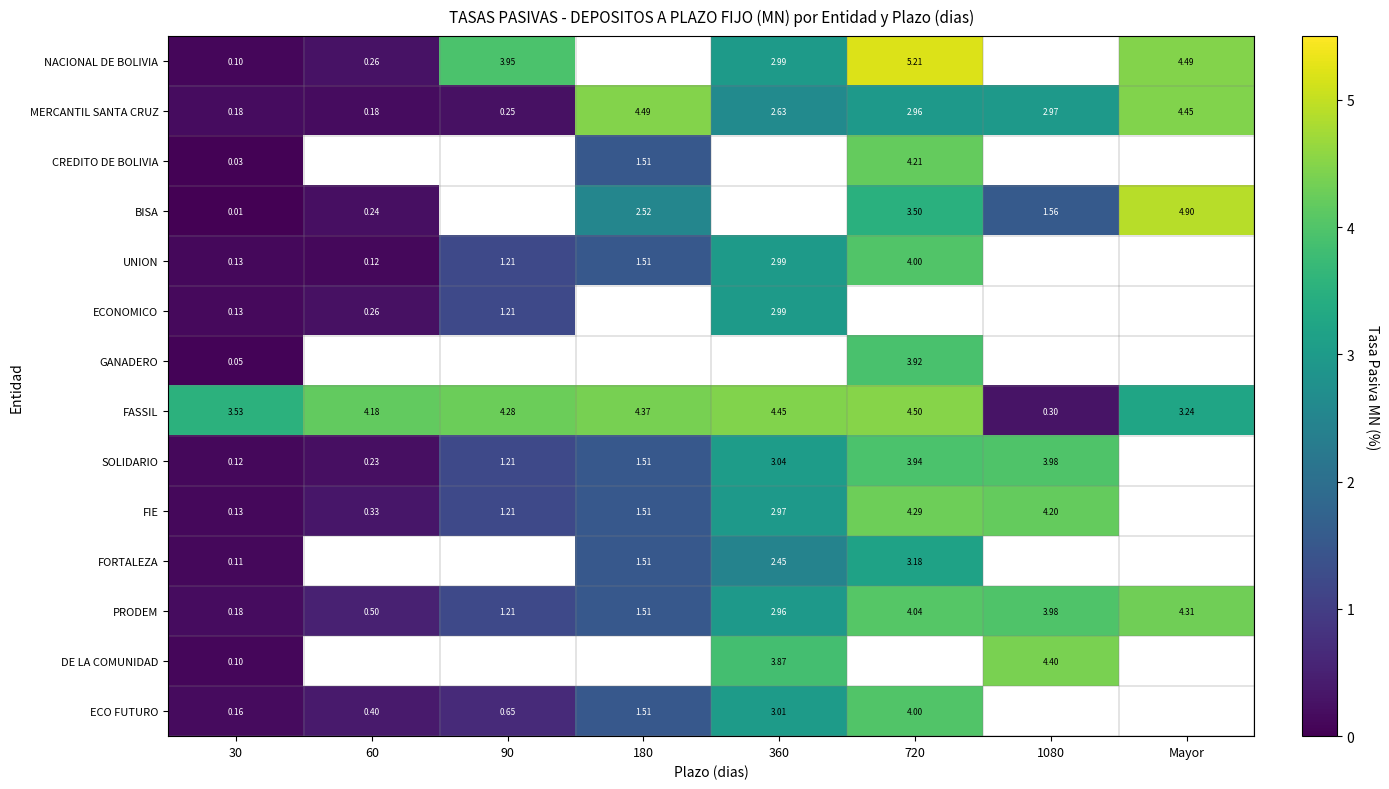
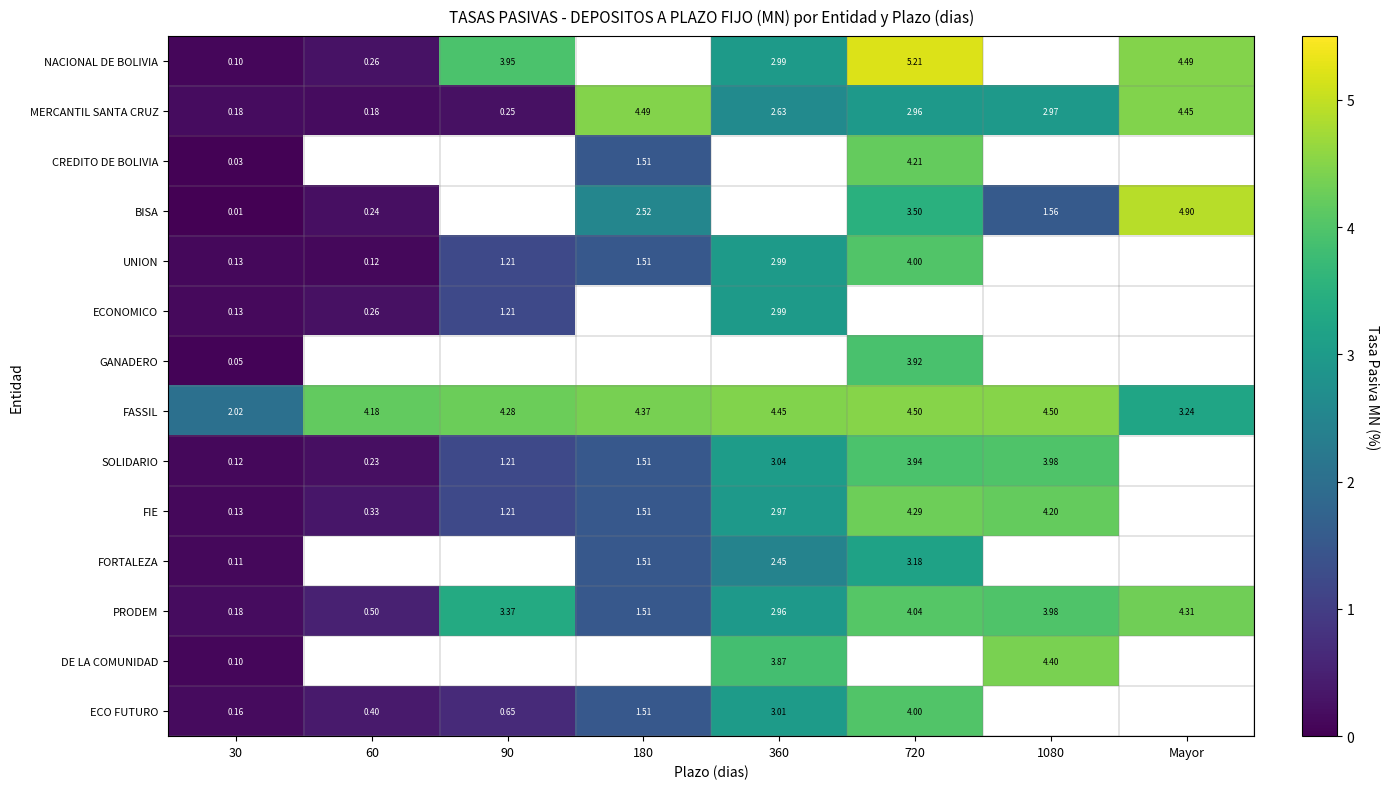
  {
    "NACIONAL DE BOLIVIA": {
      "30": 0.10,
      "60": 0.26,
      "90": 3.95,
      "360": 2.99,
      "720": 5.21,
      "Mayor": 4.49
    },
    "MERCANTIL SANTA CRUZ": {
      "30": 0.18,
      "60": 0.18,
      "90": 0.25,
      "180": 4.49,
      "360": 2.63,
      "720": 2.96,
      "1080": 2.97,
      "Mayor": 4.45
    },
    "CREDITO DE BOLIVIA": {
      "30": 0.03,
      "180": 1.51,
      "720": 4.21
    },
    "BISA": {
      "30": 0.01,
      "60": 0.24,
      "180": 2.52,
      "720": 3.50,
      "1080": 1.56,
      "Mayor": 4.90
    },
    "UNION": {
      "30": 0.13,
      "60": 0.12,
      "90": 1.21,
      "180": 1.51,
      "360": 2.99,
      "720": 4.00
    },
    "ECONOMICO": {
      "30": 0.13,
      "60": 0.26,
      "90": 1.21,
      "360": 2.99
    },
    "GANADERO": {
      "30": 0.05,
      "720": 3.92
    },
    "FASSIL": {
-     "30": 3.53,
+     "30": 2.02,
      "60": 4.18,
      "90": 4.28,
      "180": 4.37,
      "360": 4.45,
      "720": 4.50,
-     "1080": 0.30,
+     "1080": 4.50,
      "Mayor": 3.24
    },
    "SOLIDARIO": {
      "30": 0.12,
      "60": 0.23,
      "90": 1.21,
      "180": 1.51,
      "360": 3.04,
      "720": 3.94,
      "1080": 3.98
    },
    "FIE": {
      "30": 0.13,
      "60": 0.33,
      "90": 1.21,
      "180": 1.51,
      "360": 2.97,
      "720": 4.29,
      "1080": 4.20
    },
    "FORTALEZA": {
      "30": 0.11,
      "180": 1.51,
      "360": 2.45,
      "720": 3.18
    },
    "PRODEM": {
      "30": 0.18,
      "60": 0.50,
-     "90": 1.21,
+     "90": 3.37,
      "180": 1.51,
      "360": 2.96,
      "720": 4.04,
      "1080": 3.98,
      "Mayor": 4.31
    },
    "DE LA COMUNIDAD": {
      "30": 0.10,
      "360": 3.87,
      "1080": 4.40
    },
    "ECO FUTURO": {
      "30": 0.16,
      "60": 0.40,
      "90": 0.65,
      "180": 1.51,
      "360": 3.01,
      "720": 4.00
    }
  }
